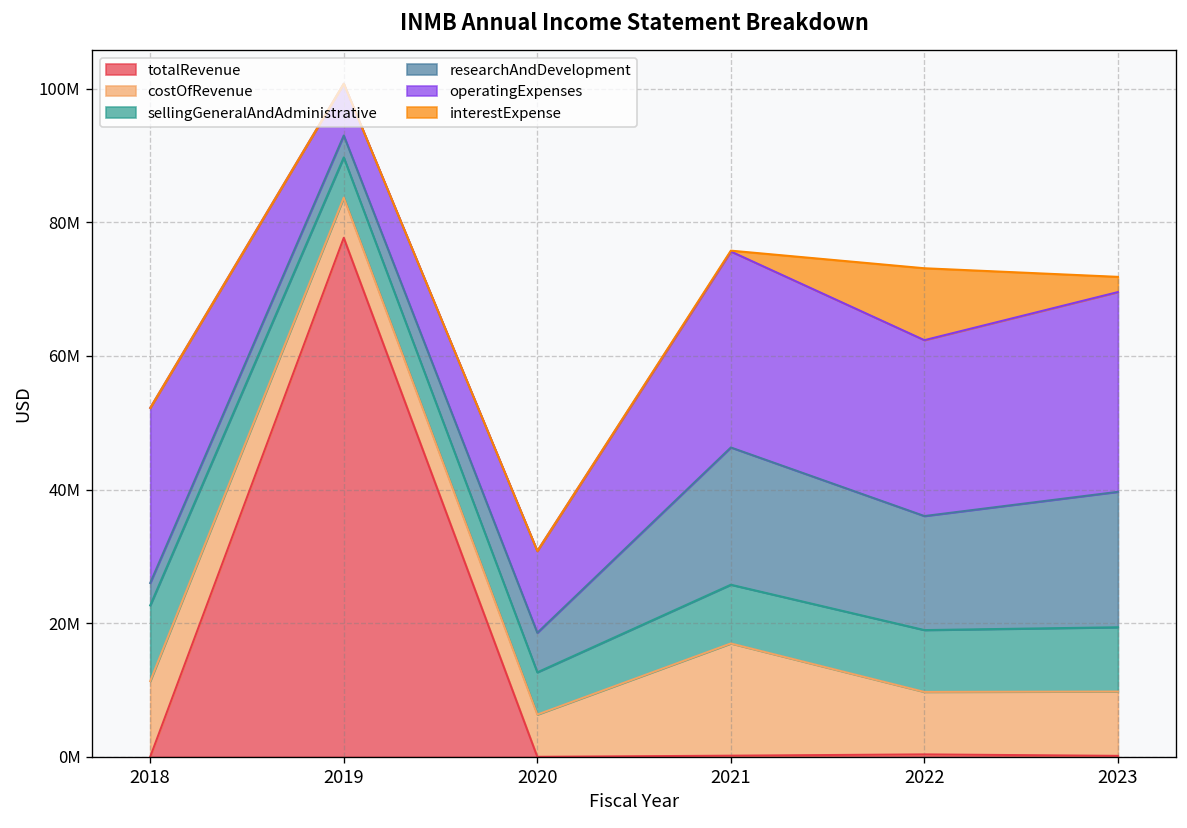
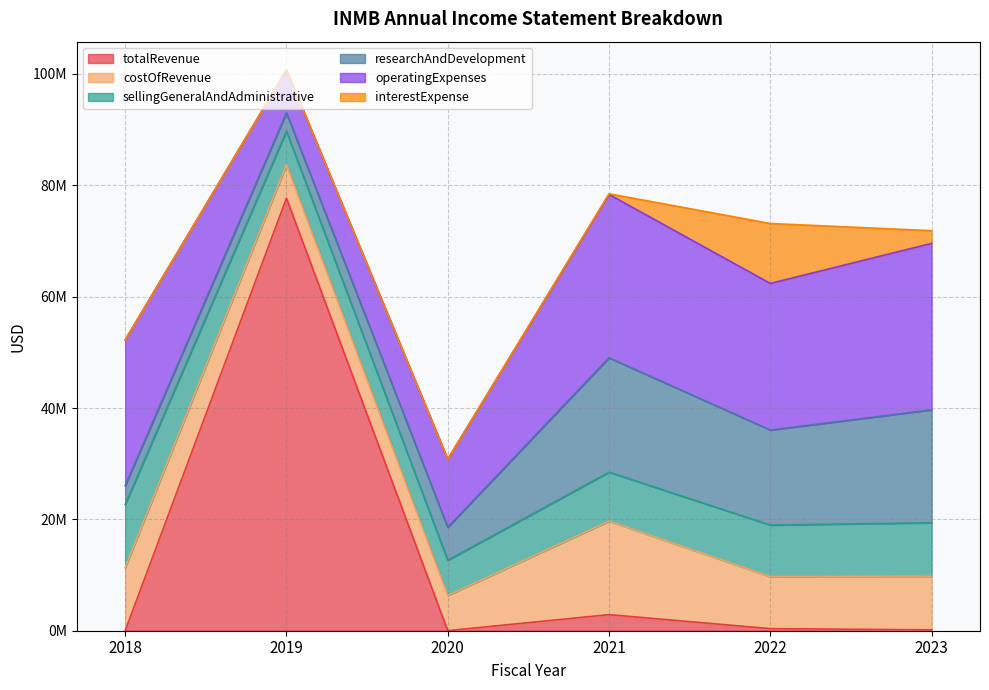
  {
    "totalRevenue": {
      "2018": 0,
      "2019": 78000000,
      "2020": 0,
-     "2021": 0,
+     "2021": 3000000,
      "2022": 0,
      "2023": 0
    },
    "costOfRevenue": {
      "2018": 11000000,
      "2019": 6000000,
      "2020": 6000000,
      "2021": 17000000,
      "2022": 9000000,
      "2023": 10000000
    },
    "operatingExpenses": {
      "2022": 26000000,
      "2023": 30000000
    },
    "interestExpense": {
      "2022": 11000000,
      "2023": 2000000
    }
  }
